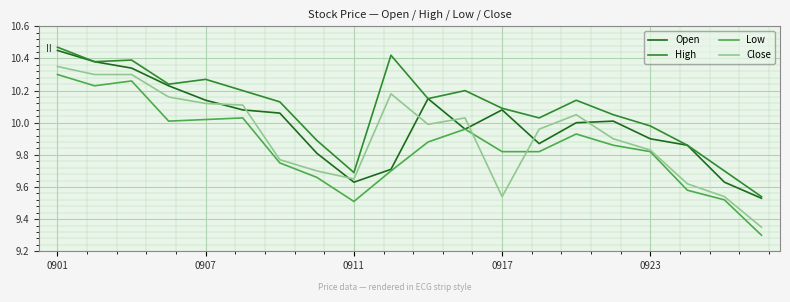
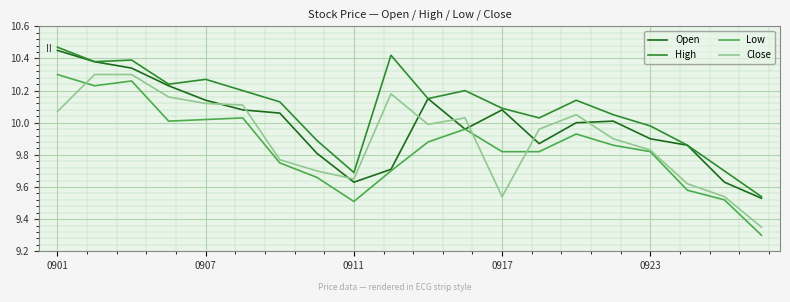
  {
    "Close": {
-     "0901": 10.35,
+     "0901": 10.07,
      "0907": 10.12,
      "0911": 9.65,
      "0917": 9.54
    }
  }
